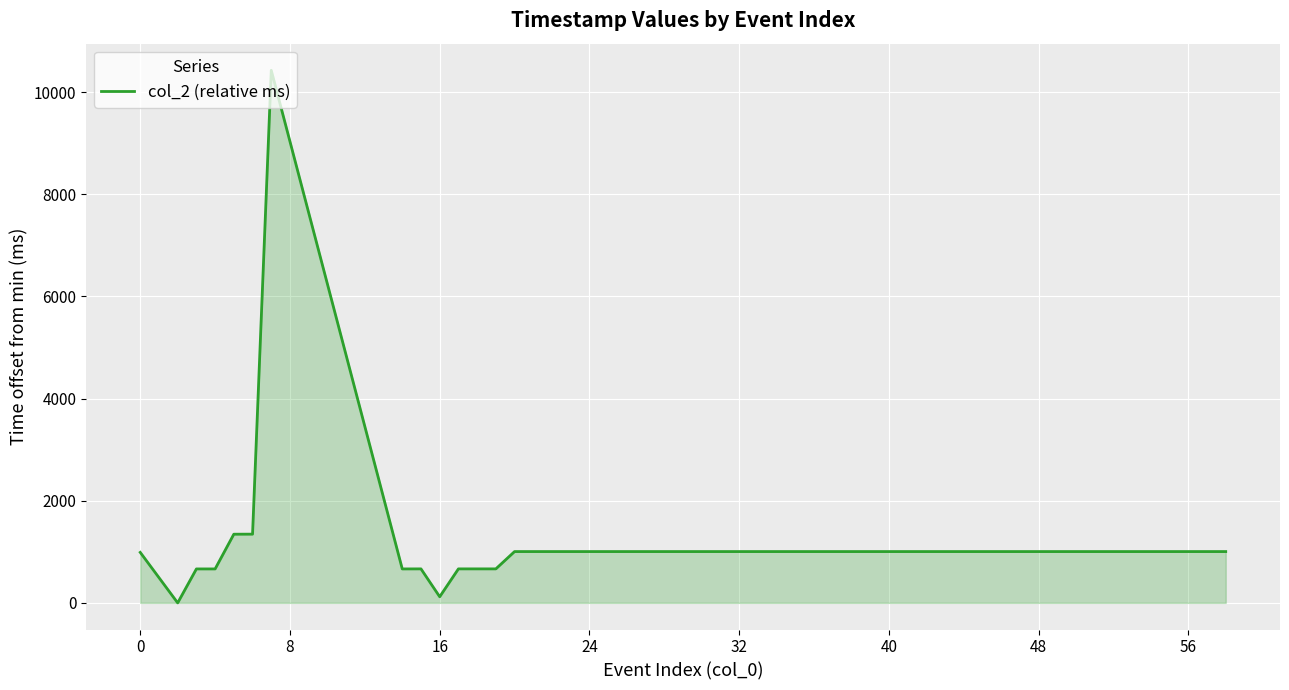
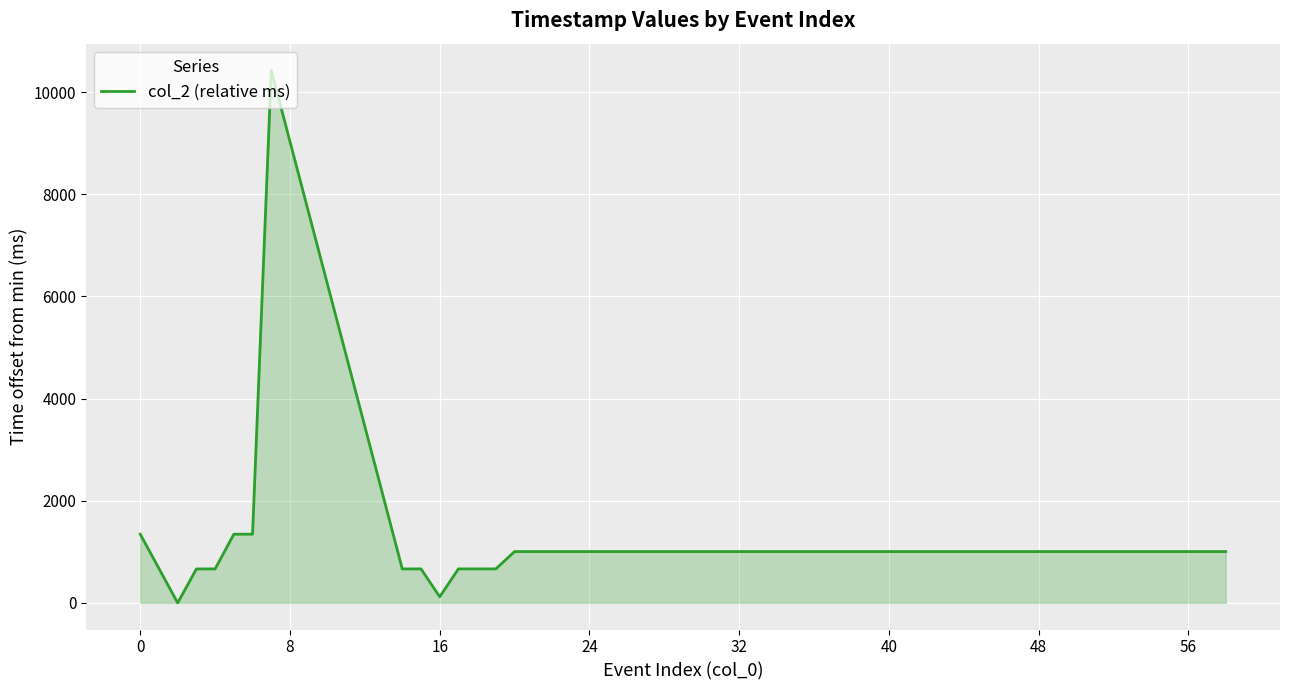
  {
-   "0": 1000,
+   "0": 1300,
    "16": 100,
    "56": 1000
  }
